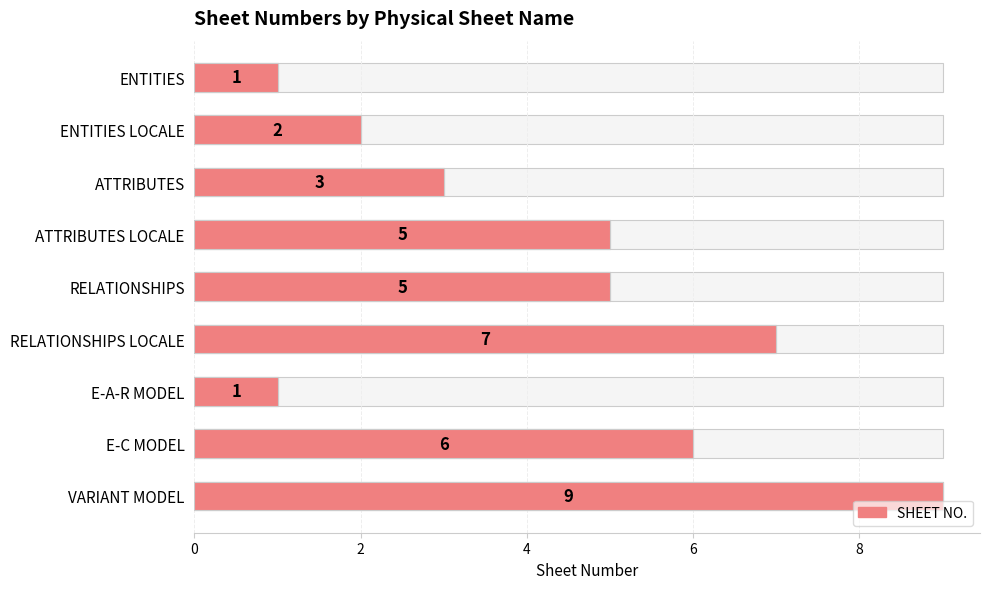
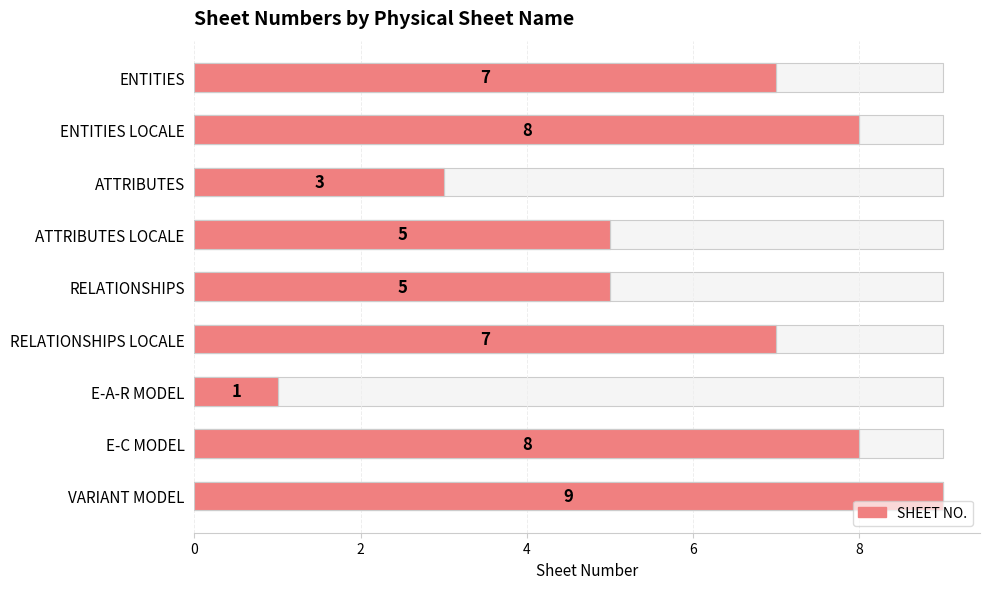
  {
    "SHEET NO.": {
-     "ENTITIES": 1,
-     "ENTITIES LOCALE": 2,
-     "E-C MODEL": 6,
+     "ENTITIES": 7,
+     "ENTITIES LOCALE": 8,
+     "E-C MODEL": 8,
      "VARIANT MODEL": 9
    }
  }
